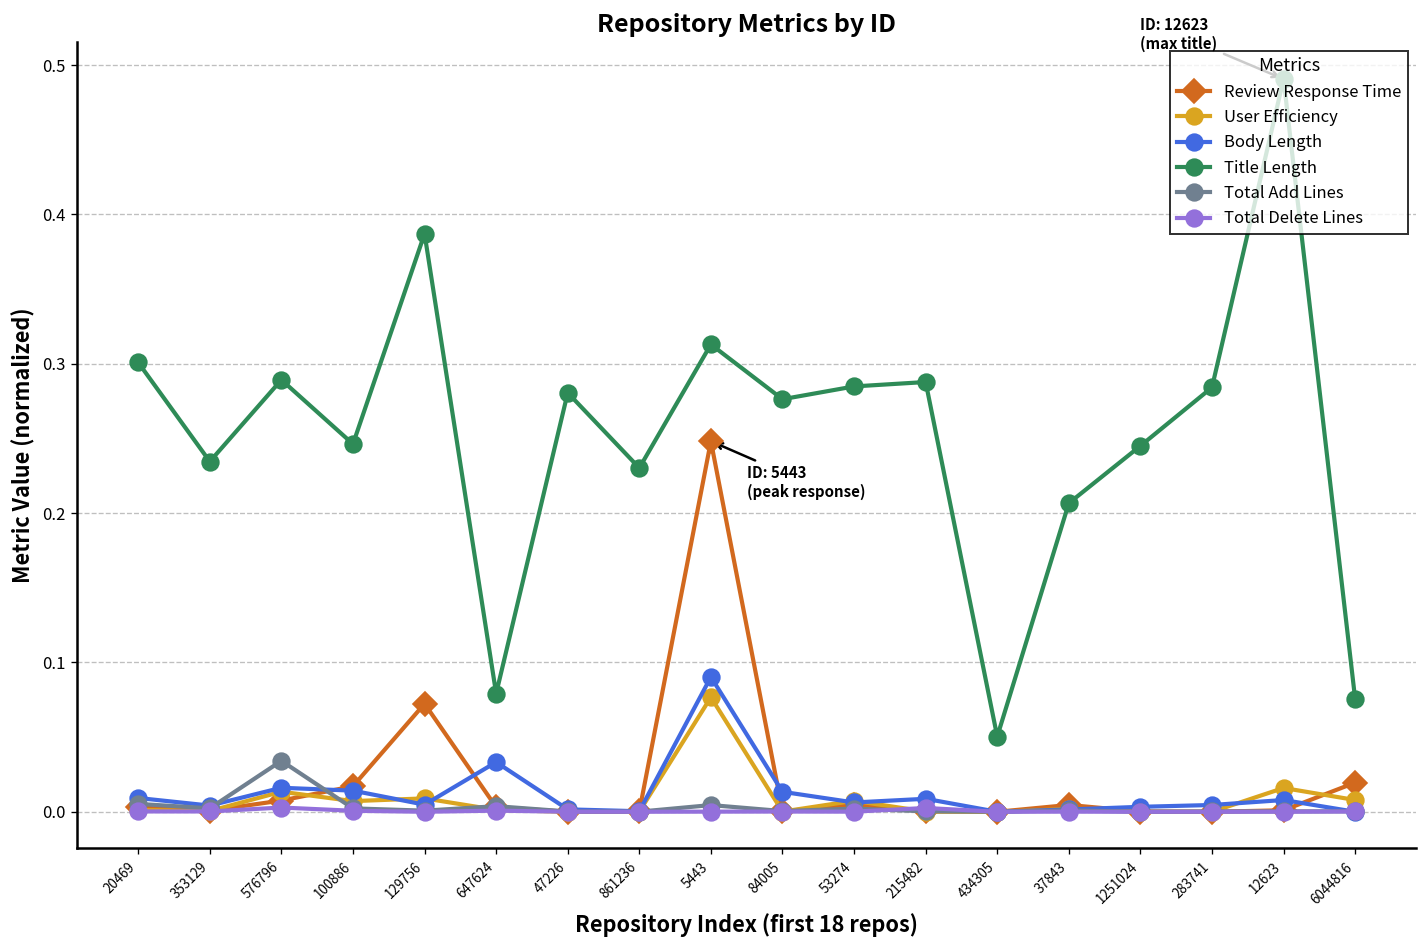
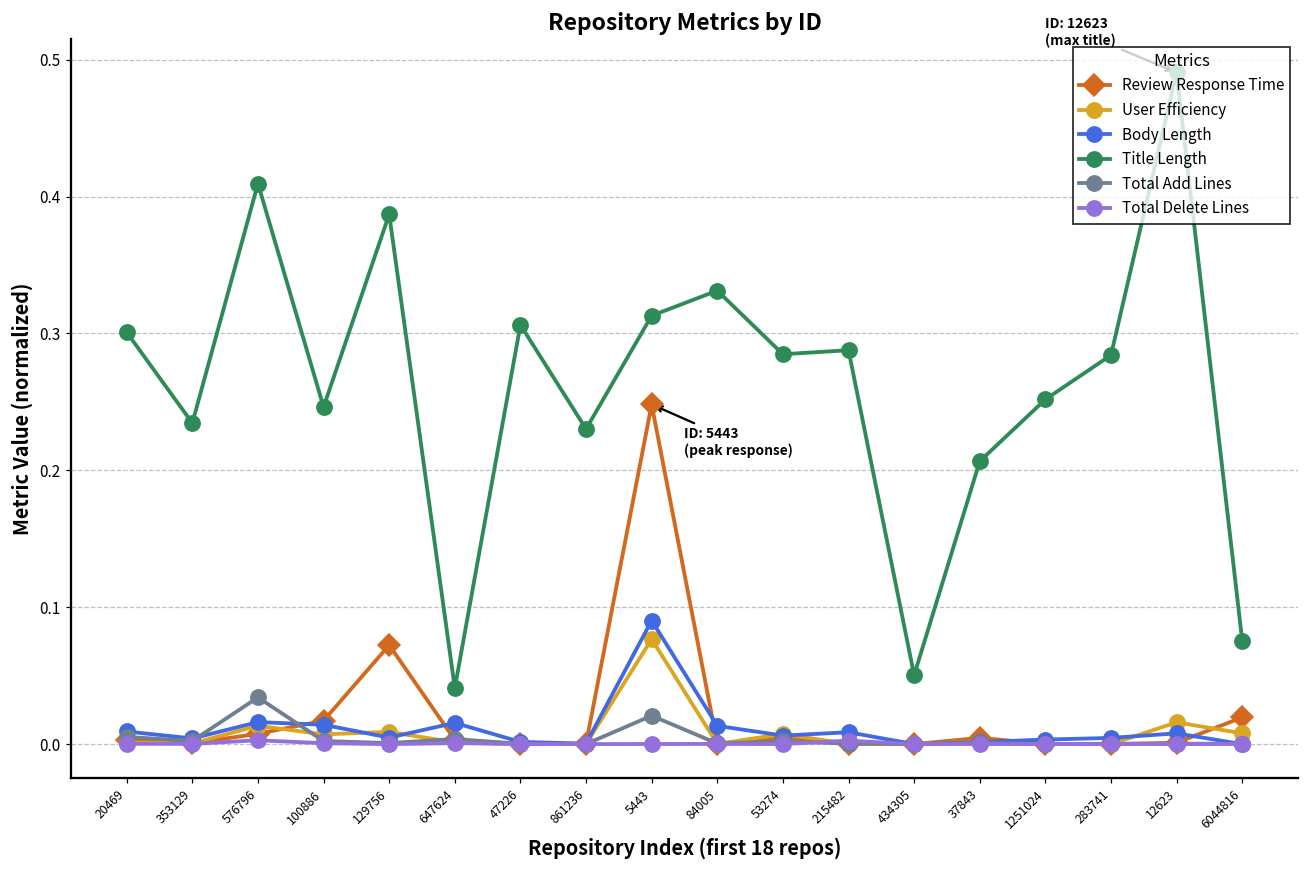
  {
    "Review Response Time": {
      "576796": 0.008,
      "100886": 0.017,
      "129756": 0.072,
      "37843": 0.005,
      "6044816": 0.020
    },
    "User Efficiency": {
      "576796": 0.013,
      "100886": 0.007,
      "129756": 0.009,
      "5443": 0.077,
      "12623": 0.016,
      "6044816": 0.008
    },
    "Body Length": {
      "20469": 0.009,
      "576796": 0.016,
      "100886": 0.014,
      "129756": 0.005,
-     "647624": 0.033,
+     "647624": 0.016,
      "5443": 0.090,
      "84005": 0.013,
      "215482": 0.009,
      "1251024": 0.003,
      "283741": 0.005,
      "12623": 0.008
    },
    "Title Length": {
      "20469": 0.301,
      "353129": 0.235,
-     "576796": 0.289,
+     "576796": 0.410,
      "100886": 0.246,
      "129756": 0.387,
-     "647624": 0.079,
-     "47226": 0.281,
+     "647624": 0.041,
+     "47226": 0.306,
      "861236": 0.230,
      "5443": 0.313,
-     "84005": 0.276,
+     "84005": 0.331,
      "53274": 0.285,
      "215482": 0.288,
      "434305": 0.050,
      "37843": 0.207,
-     "1251024": 0.245,
+     "1251024": 0.252,
      "283741": 0.284,
      "6044816": 0.076
    },
    "Total Add Lines": {
      "20469": 0.005,
      "576796": 0.034,
-     "5443": 0.004
+     "5443": 0.021
    },
    "Total Delete Lines": {
      "576796": 0.003,
      "5443": 0.000,
      "215482": 0.003
    }
  }
